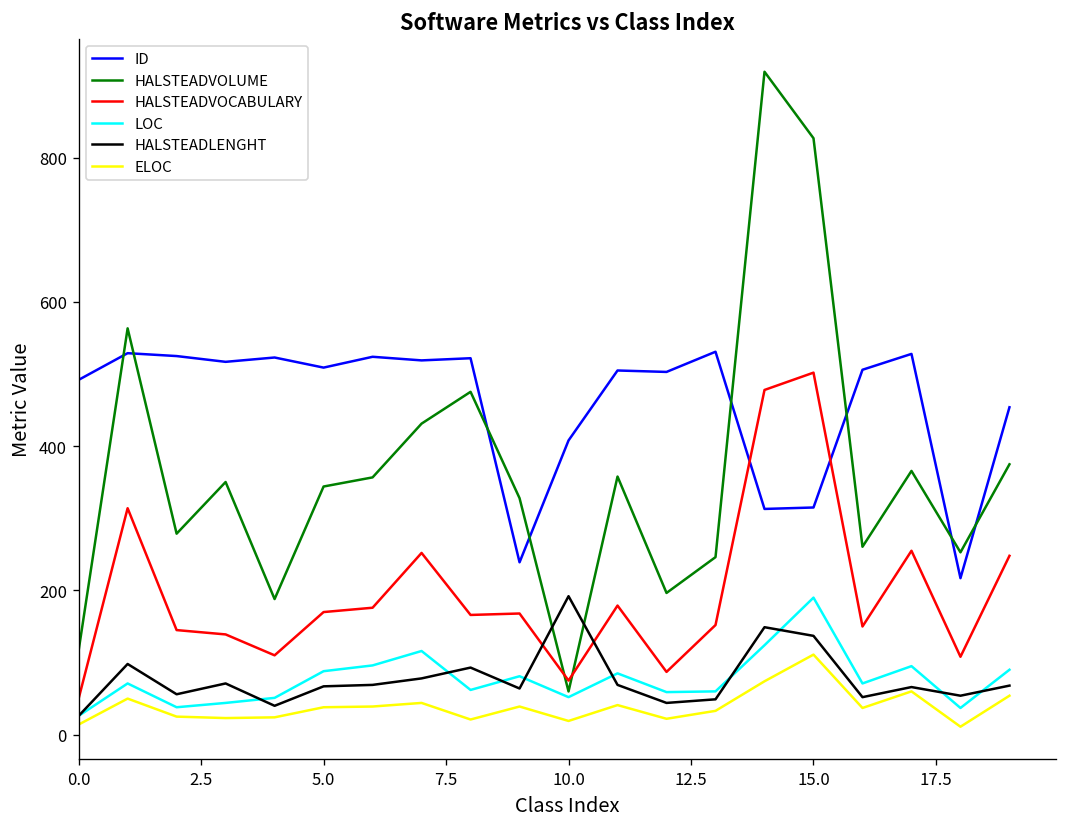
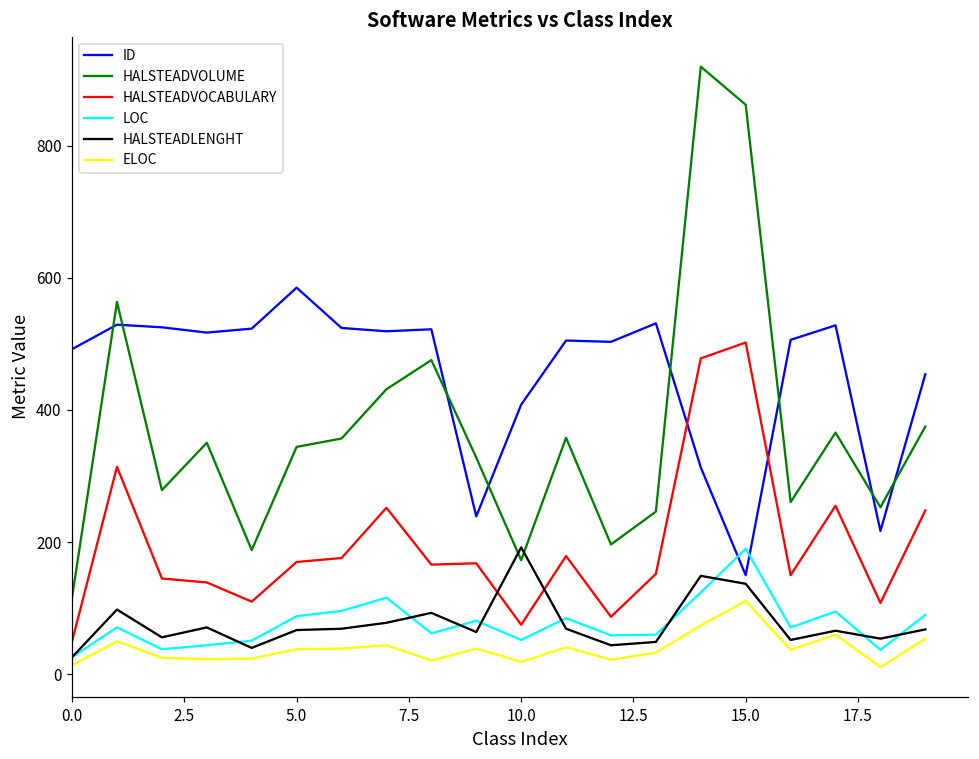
  {
    "ID": {
      "0.0": 490,
-     "5.0": 510,
+     "5.0": 590,
      "10.0": 410,
-     "15.0": 320
+     "15.0": 150
    },
    "HALSTEADVOLUME": {
      "0.0": 120,
      "5.0": 340,
-     "10.0": 60,
-     "15.0": 830
+     "10.0": 170,
+     "15.0": 860
    },
    "HALSTEADVOCABULARY": {
      "0.0": 50,
      "5.0": 170,
      "10.0": 80,
      "15.0": 500
    },
    "LOC": {
      "5.0": 90,
      "10.0": 50,
      "15.0": 190
    },
    "HALSTEADLENGHT": {
      "5.0": 70,
      "10.0": 190,
      "15.0": 140
    },
    "ELOC": {
      "0.0": 10,
      "5.0": 40,
      "10.0": 20,
      "15.0": 110
    }
  }
